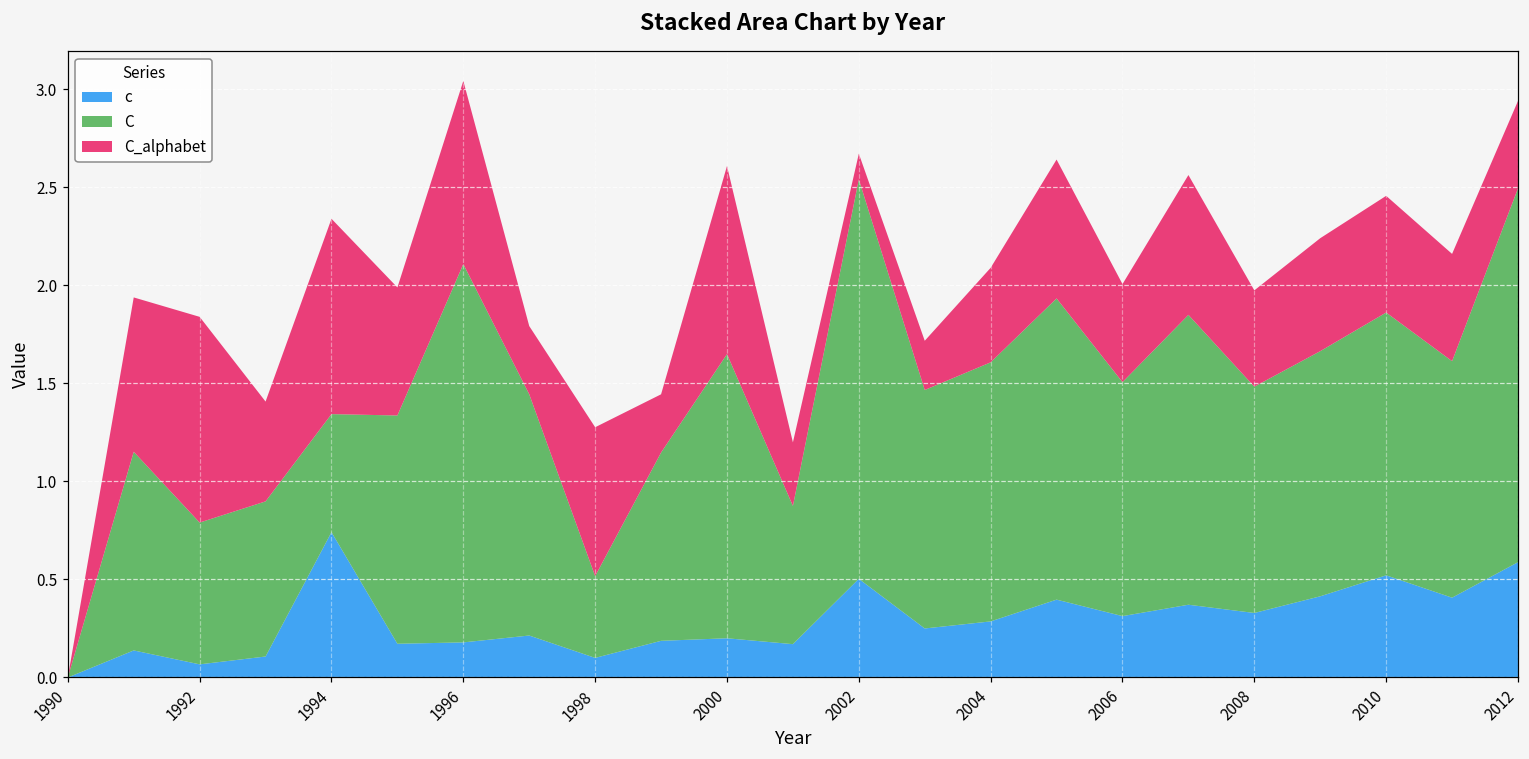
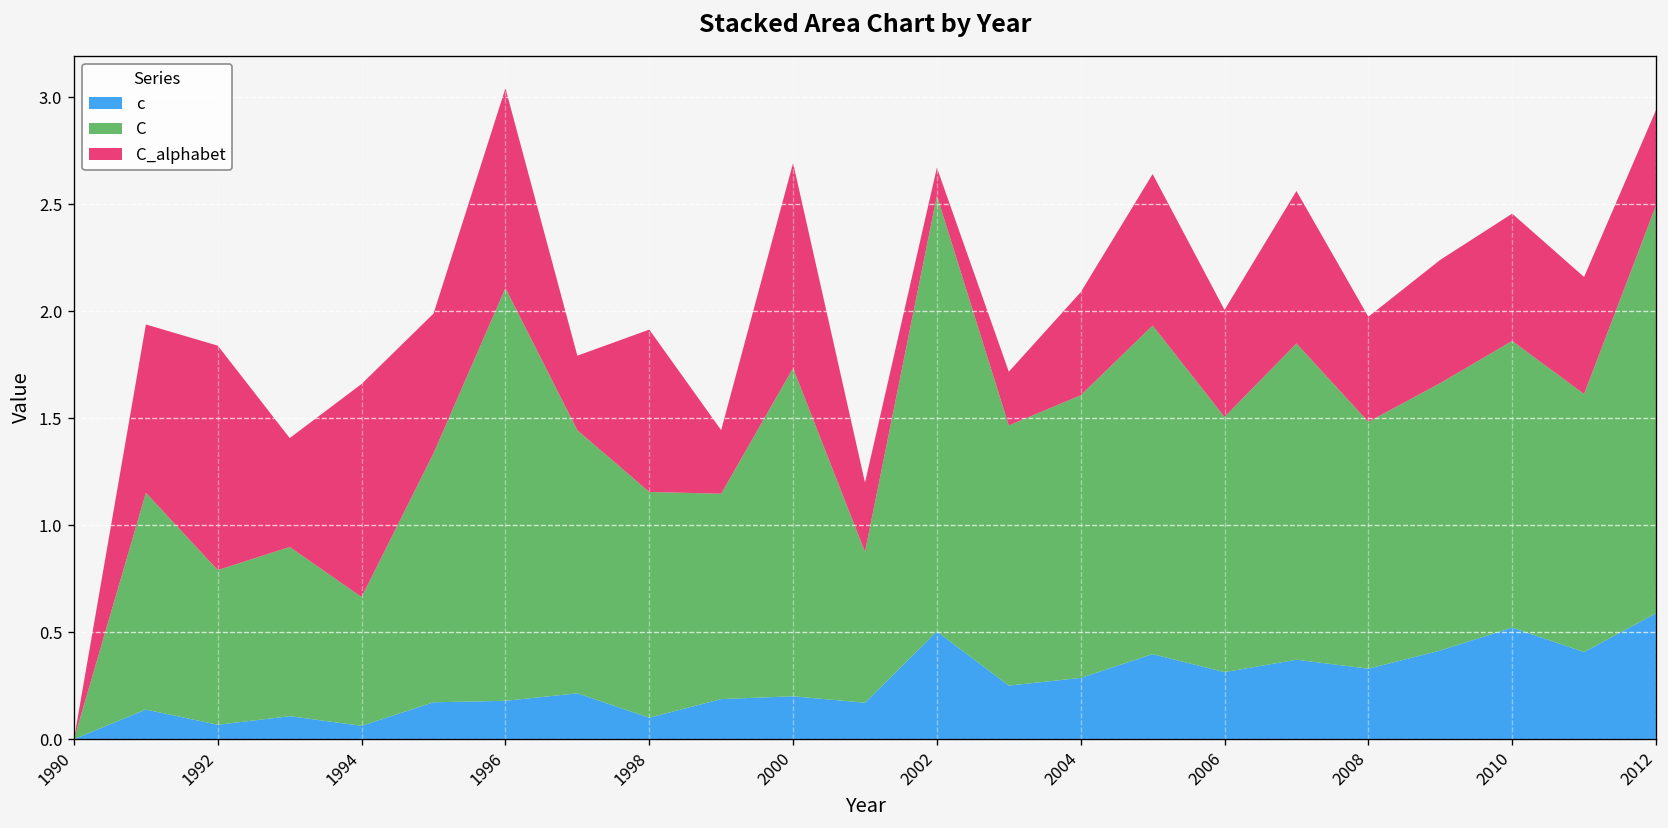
  {
    "c": {
      "1992": 0.07,
-     "1994": 0.74,
+     "1994": 0.06,
      "1996": 0.18,
      "1998": 0.10,
      "2000": 0.20,
      "2002": 0.50,
      "2004": 0.29,
      "2006": 0.31,
      "2008": 0.33,
      "2010": 0.52,
      "2012": 0.59
    },
    "C": {
      "1992": 0.72,
      "1994": 0.60,
      "1996": 1.93,
-     "1998": 0.42,
-     "2000": 1.45,
+     "1998": 1.06,
+     "2000": 1.53,
      "2002": 2.04,
      "2004": 1.32,
      "2006": 1.19,
      "2008": 1.15,
      "2010": 1.34,
      "2012": 1.91
    },
    "C_alphabet": {
      "1992": 1.05,
      "1994": 1.00,
      "1996": 0.93,
      "1998": 0.76,
      "2000": 0.96,
      "2002": 0.13,
      "2004": 0.48,
      "2006": 0.50,
      "2008": 0.49,
      "2010": 0.60,
      "2012": 0.45
    }
  }
